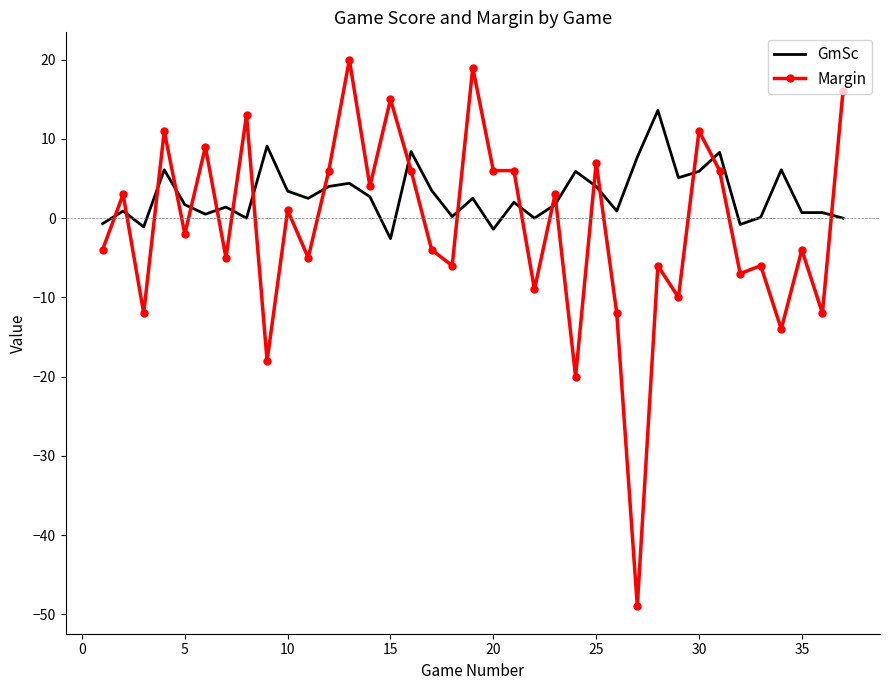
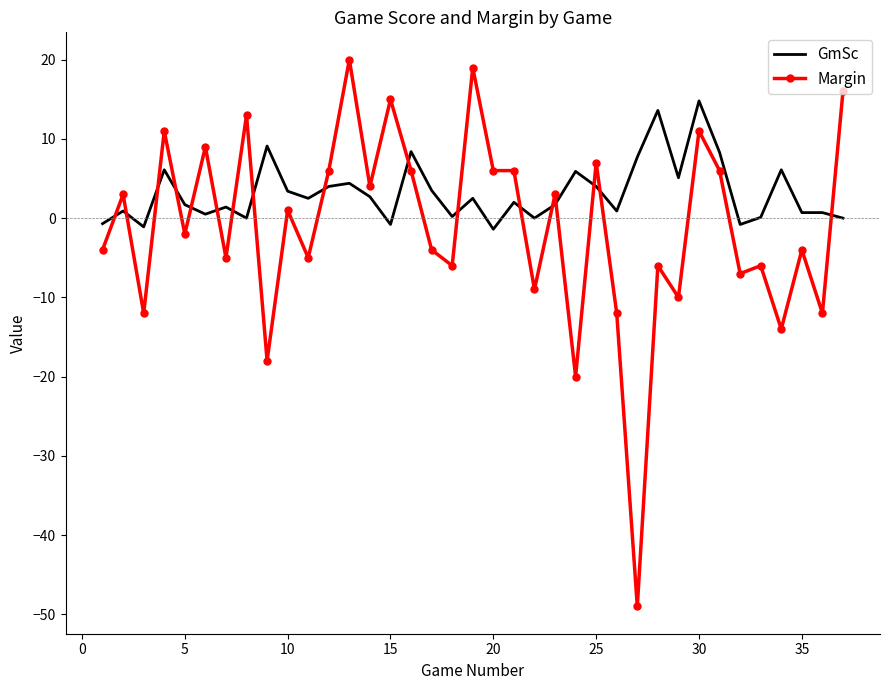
  {
    "GmSc": {
      "5": 2,
      "10": 3,
-     "15": -3,
+     "15": -1,
      "20": -1,
      "25": 4,
-     "30": 6,
+     "30": 15,
      "35": 1
    },
    "Margin": {
      "5": -2,
      "10": 1,
      "15": 15,
      "20": 6,
      "25": 7,
      "30": 11,
      "35": -4
    }
  }
